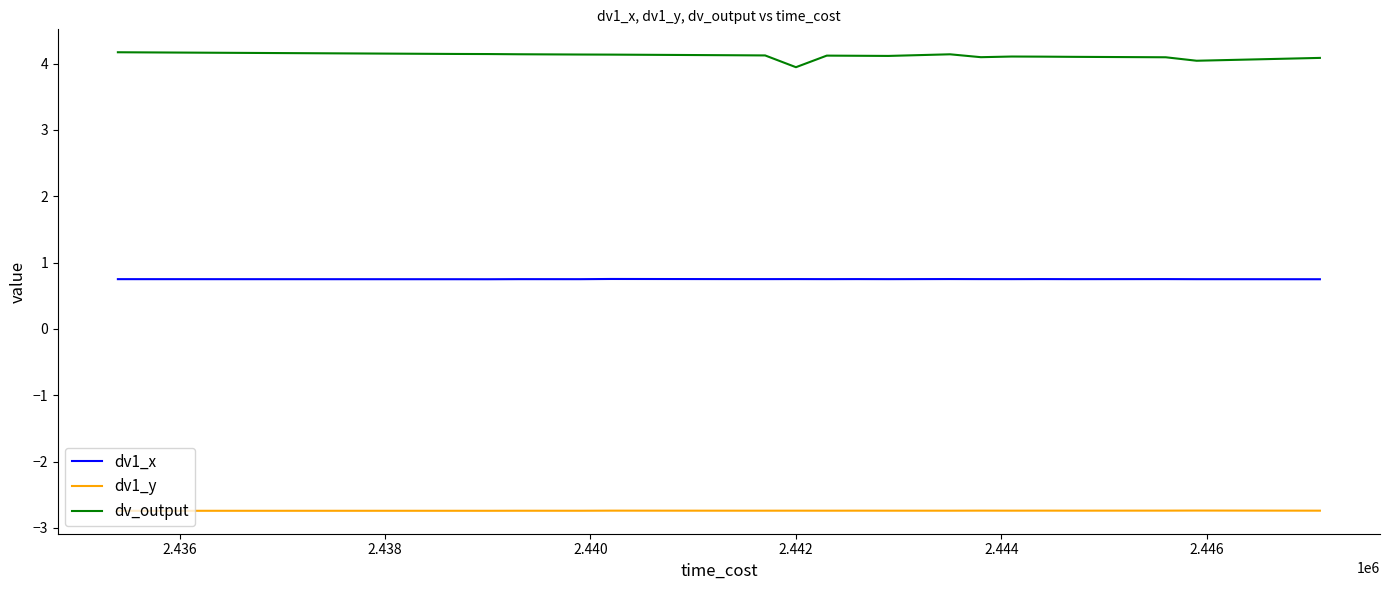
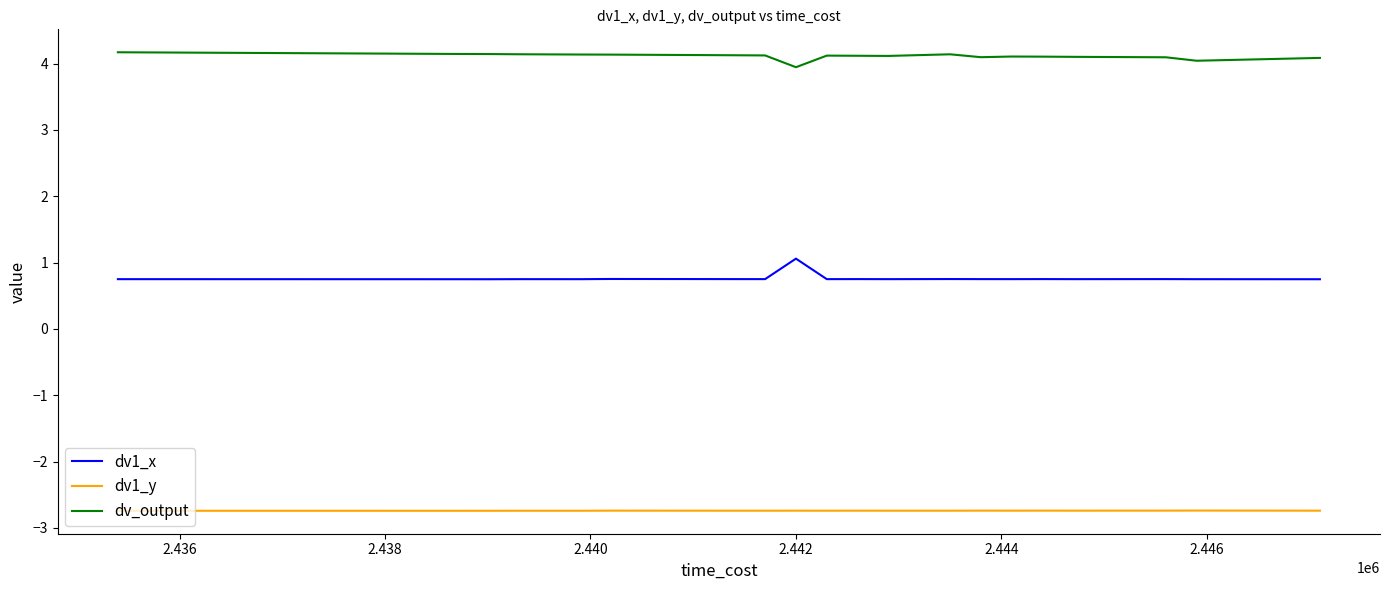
  {
    "dv1_x": {
-     "2.442": 0.8
+     "2.442": 1.1
    },
    "dv1_y": {
      "2.442": -2.7
    },
    "dv_output": {
      "2.442": 3.9
    }
  }
